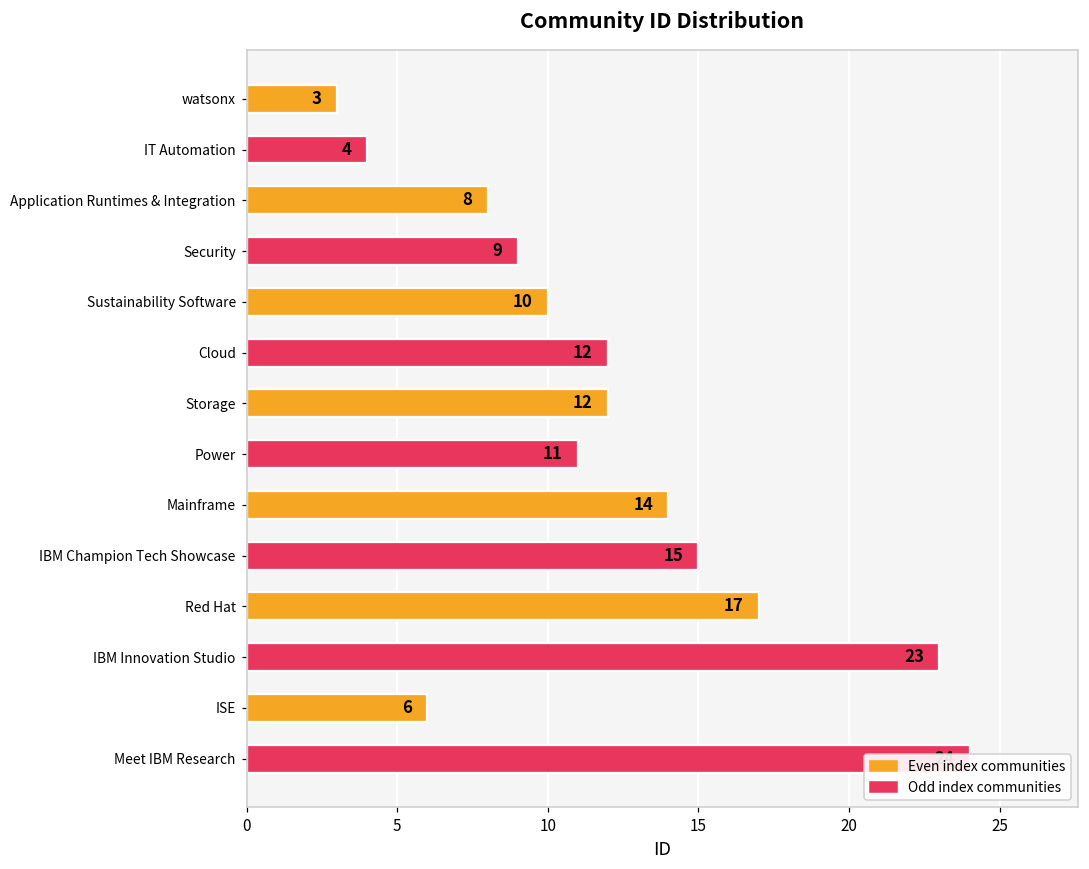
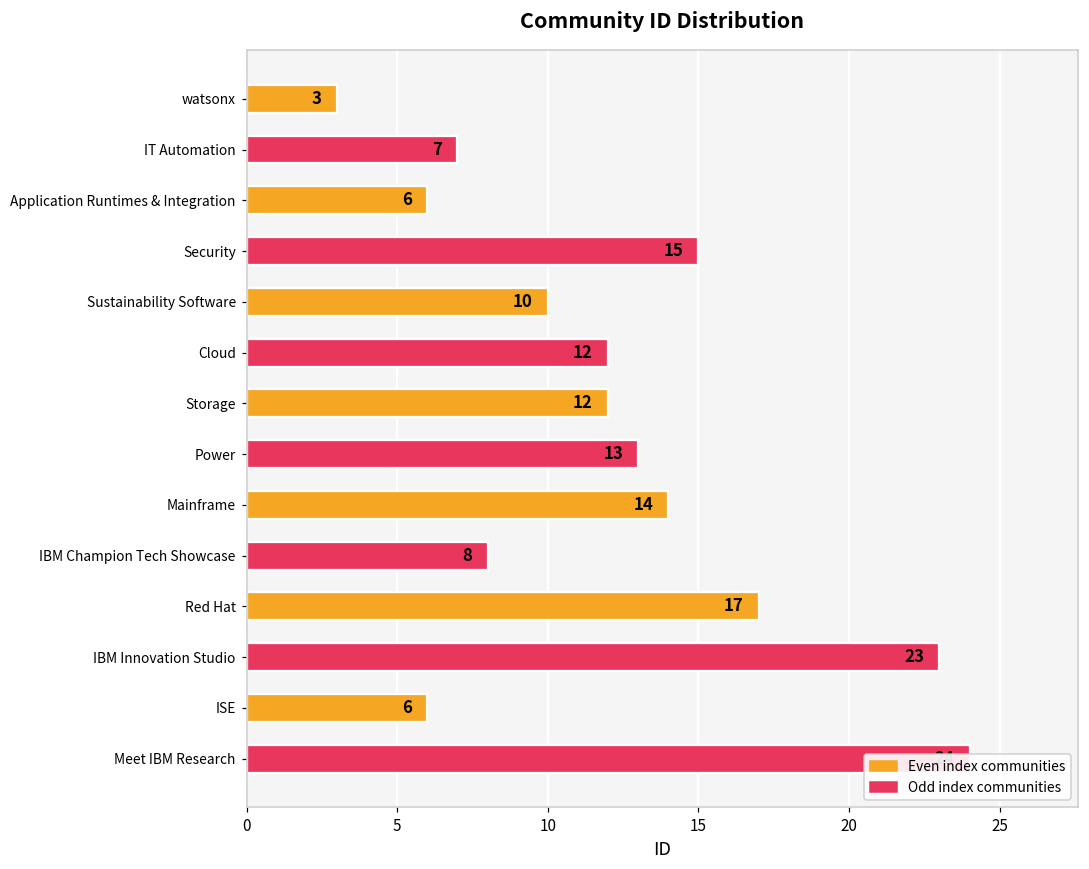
  {
    "watsonx": 3,
-   "IT Automation": 4,
-   "Application Runtimes & Integration": 8,
-   "Security": 9,
+   "IT Automation": 7,
+   "Application Runtimes & Integration": 6,
+   "Security": 15,
    "Sustainability Software": 10,
    "Cloud": 12,
    "Storage": 12,
-   "Power": 11,
+   "Power": 13,
    "Mainframe": 14,
-   "IBM Champion Tech Showcase": 15,
+   "IBM Champion Tech Showcase": 8,
    "Red Hat": 17,
    "IBM Innovation Studio": 23,
    "ISE": 6
  }
